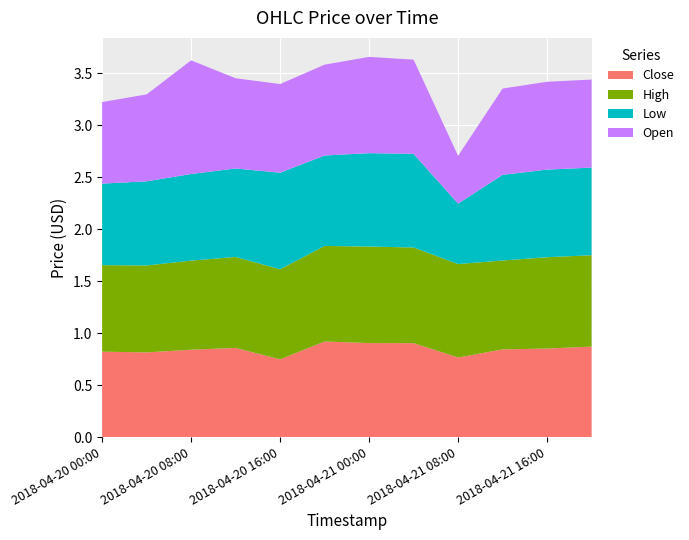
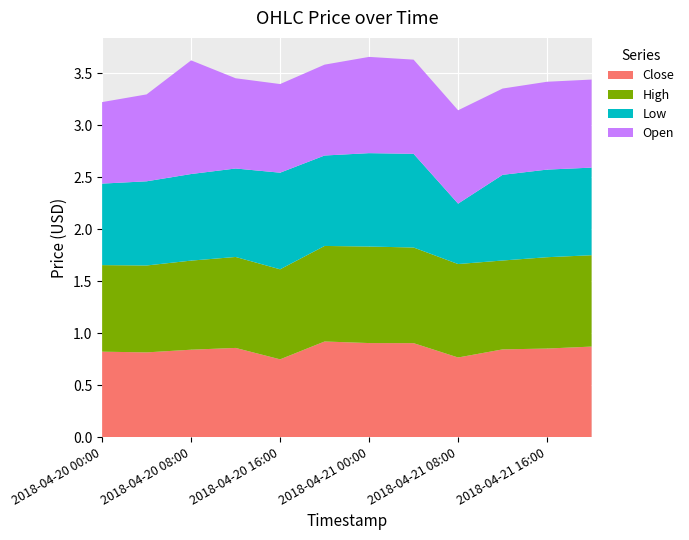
  {
    "Open": {
      "2018-04-20 00:00": 0.78,
      "2018-04-20 08:00": 1.09,
      "2018-04-20 16:00": 0.85,
      "2018-04-21 00:00": 0.93,
-     "2018-04-21 08:00": 0.46,
+     "2018-04-21 08:00": 0.90,
      "2018-04-21 16:00": 0.84
    }
  }
